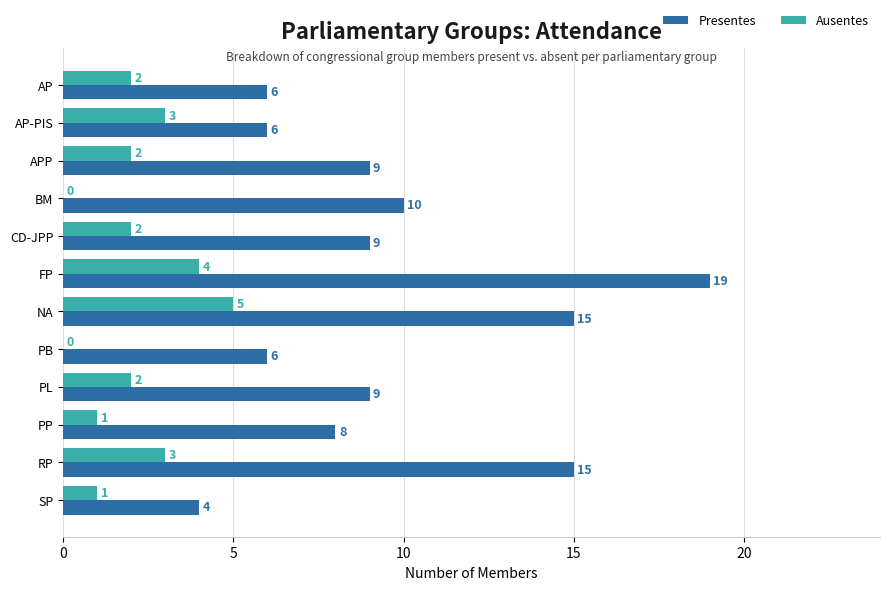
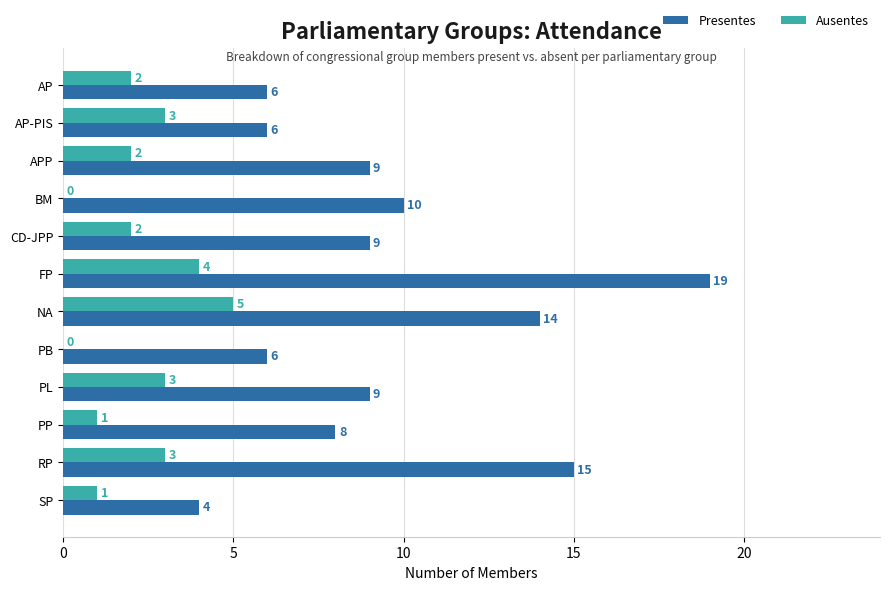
  {
    "Presentes": {
      "AP": 6,
      "AP-PIS": 6,
      "APP": 9,
      "BM": 10,
      "CD-JPP": 9,
      "FP": 19,
-     "NA": 15,
+     "NA": 14,
      "PB": 6,
      "PL": 9,
      "PP": 8,
      "RP": 15,
      "SP": 4
    },
    "Ausentes": {
      "AP": 2,
      "AP-PIS": 3,
      "APP": 2,
      "BM": 0,
      "CD-JPP": 2,
      "FP": 4,
      "NA": 5,
      "PB": 0,
-     "PL": 2,
+     "PL": 3,
      "PP": 1,
      "RP": 3,
      "SP": 1
    }
  }
